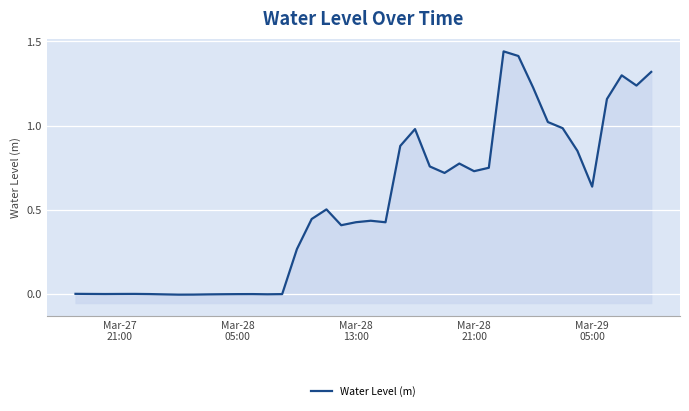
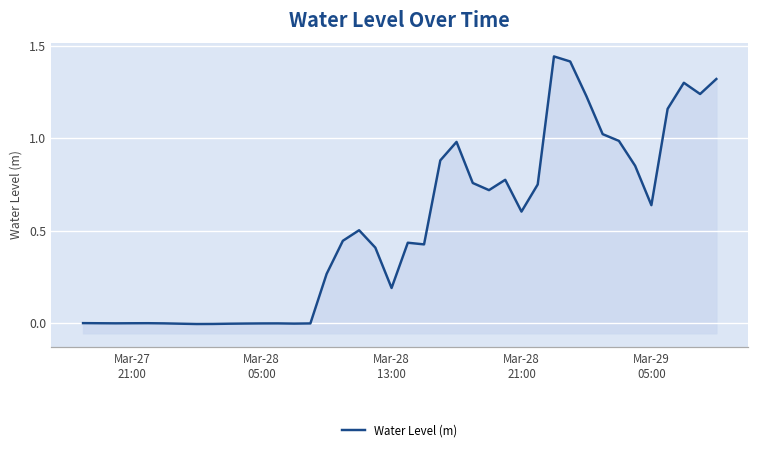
  {
    "Mar-27 21:00": 0.00,
    "Mar-28 05:00": 0.00,
-   "Mar-28 13:00": 0.43,
-   "Mar-28 21:00": 0.73,
+   "Mar-28 13:00": 0.19,
+   "Mar-28 21:00": 0.60,
    "Mar-29 05:00": 0.64
  }
